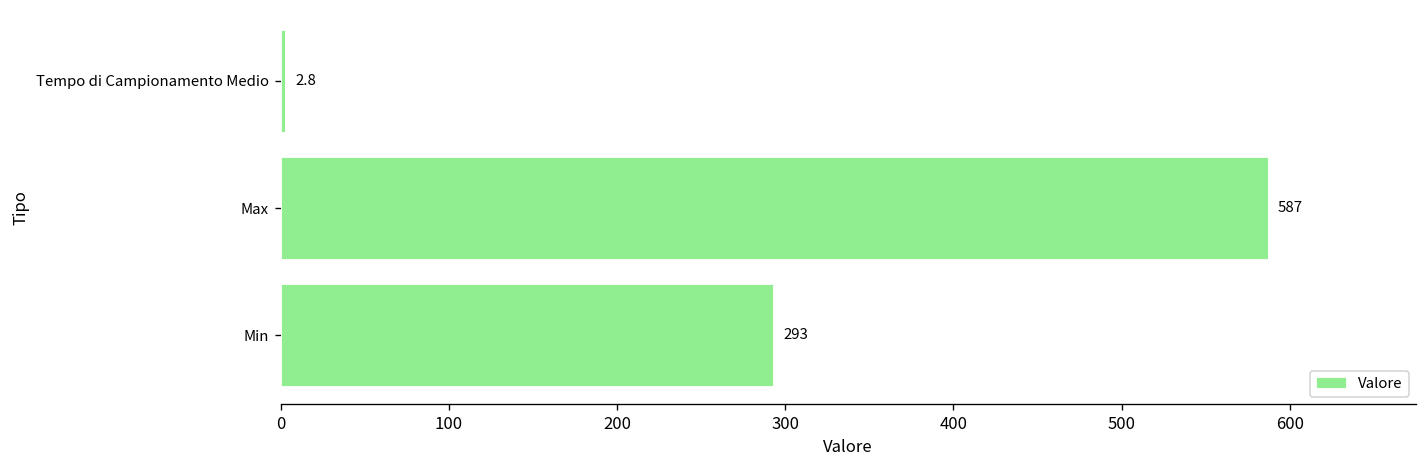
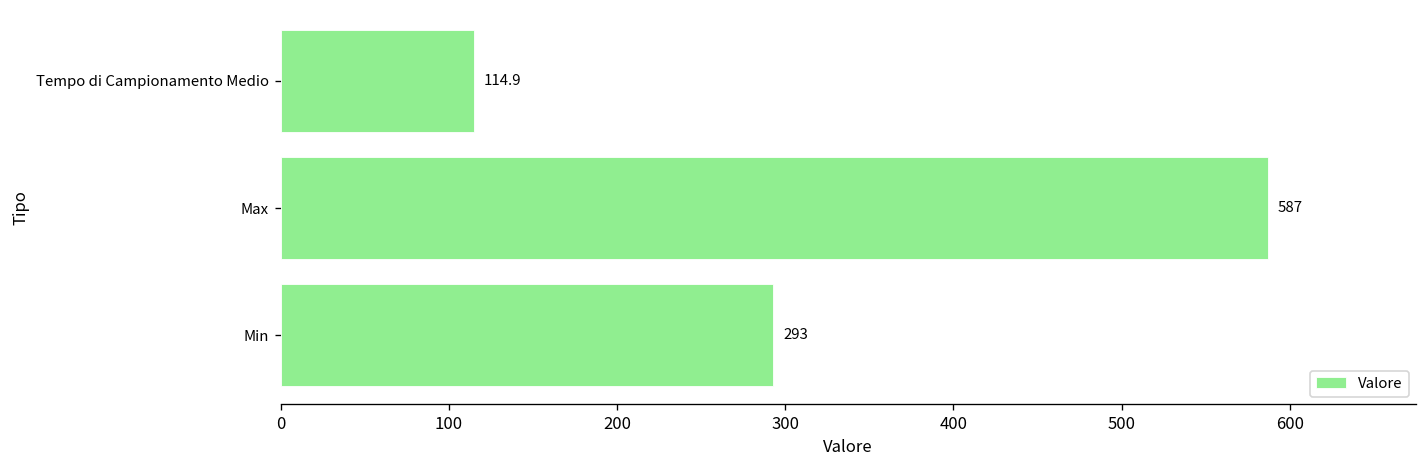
  {
-   "Tempo di Campionamento Medio": 2.8,
+   "Tempo di Campionamento Medio": 114.9,
    "Max": 587,
    "Min": 293
  }
